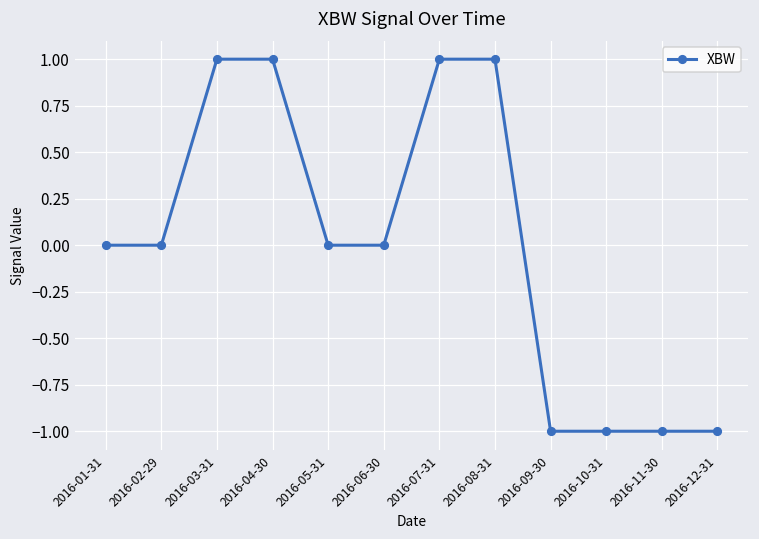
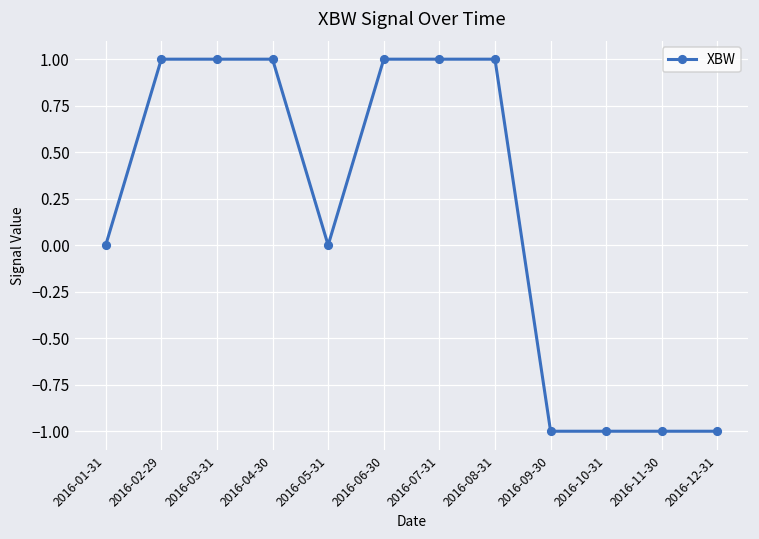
  {
    "2016-01-31": 0,
-   "2016-02-29": 0,
+   "2016-02-29": 1,
    "2016-03-31": 1,
    "2016-04-30": 1,
    "2016-05-31": 0,
-   "2016-06-30": 0,
+   "2016-06-30": 1,
    "2016-07-31": 1,
    "2016-08-31": 1,
    "2016-09-30": -1,
    "2016-10-31": -1,
    "2016-11-30": -1,
    "2016-12-31": -1
  }
